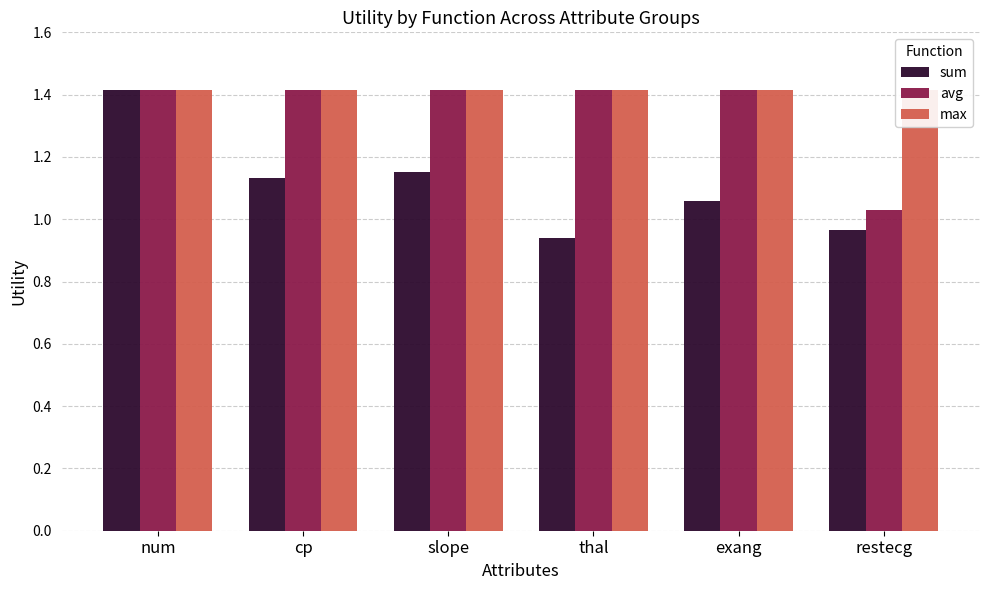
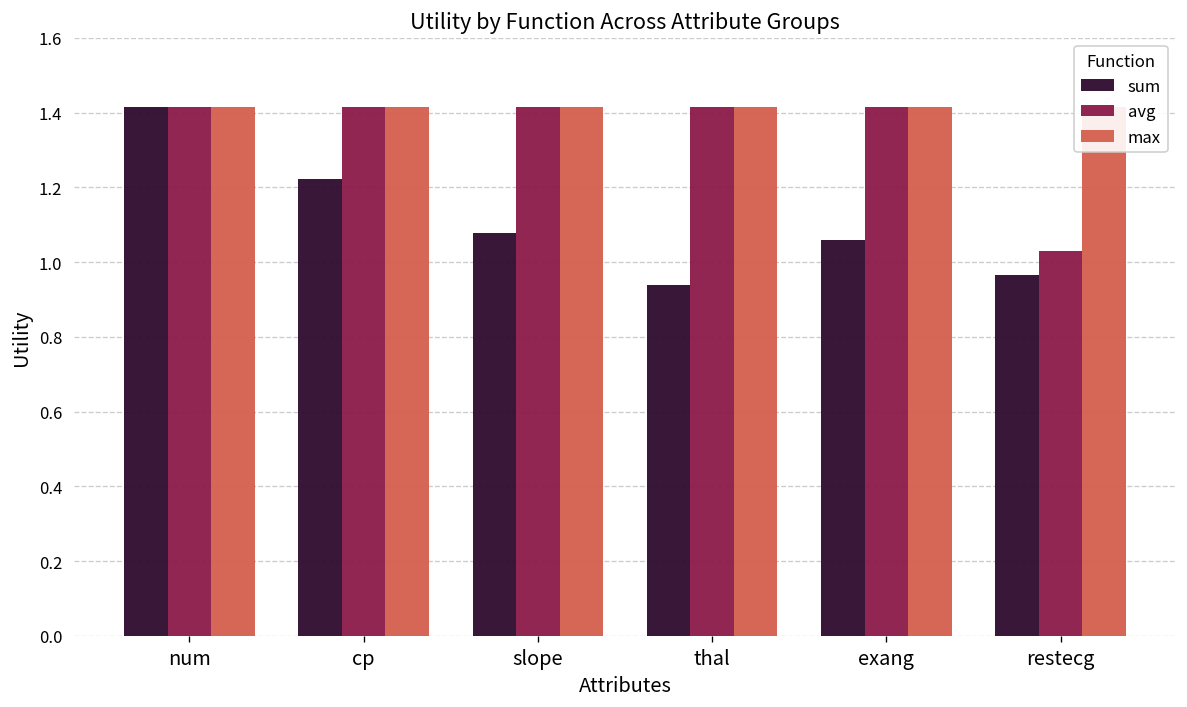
  {
    "sum": {
      "num": 1.41,
-     "cp": 1.13,
-     "slope": 1.15,
+     "cp": 1.22,
+     "slope": 1.08,
      "thal": 0.94,
      "exang": 1.06,
      "restecg": 0.97
    },
    "avg": {
      "num": 1.41,
      "cp": 1.41,
      "slope": 1.41,
      "thal": 1.41,
      "exang": 1.41,
      "restecg": 1.03
    },
    "max": {
      "num": 1.41,
      "cp": 1.41,
      "slope": 1.41,
      "thal": 1.41,
      "exang": 1.41
    }
  }
